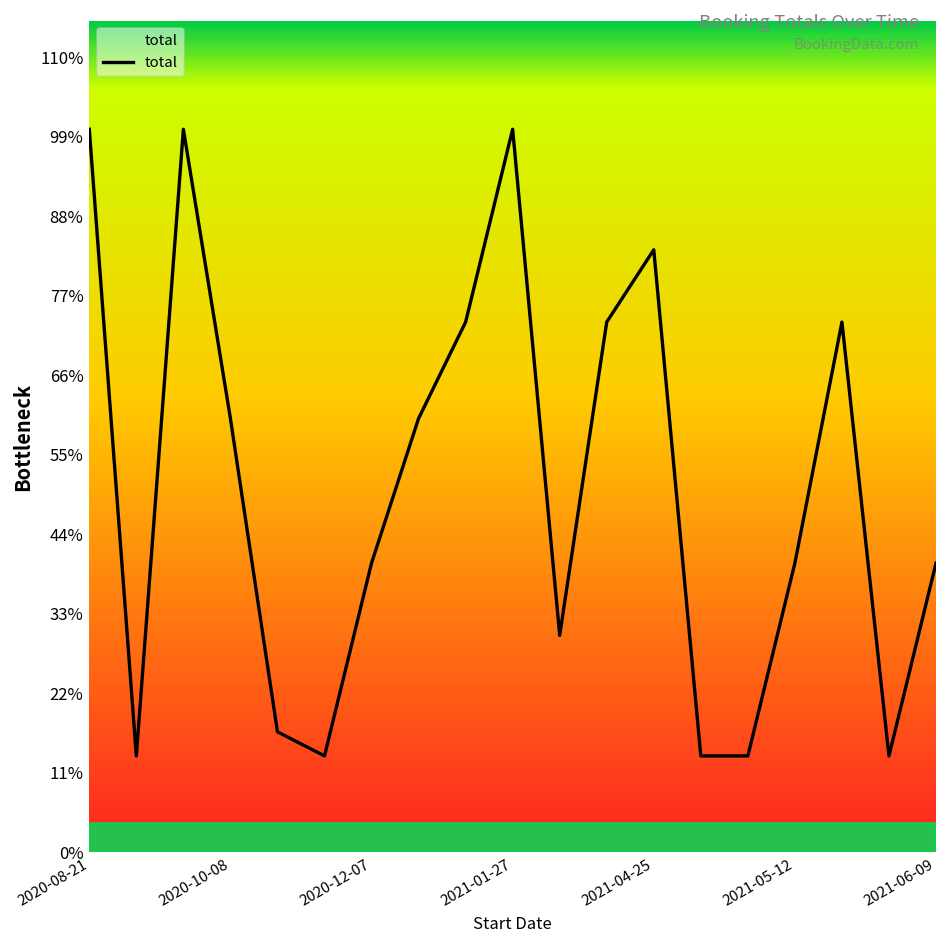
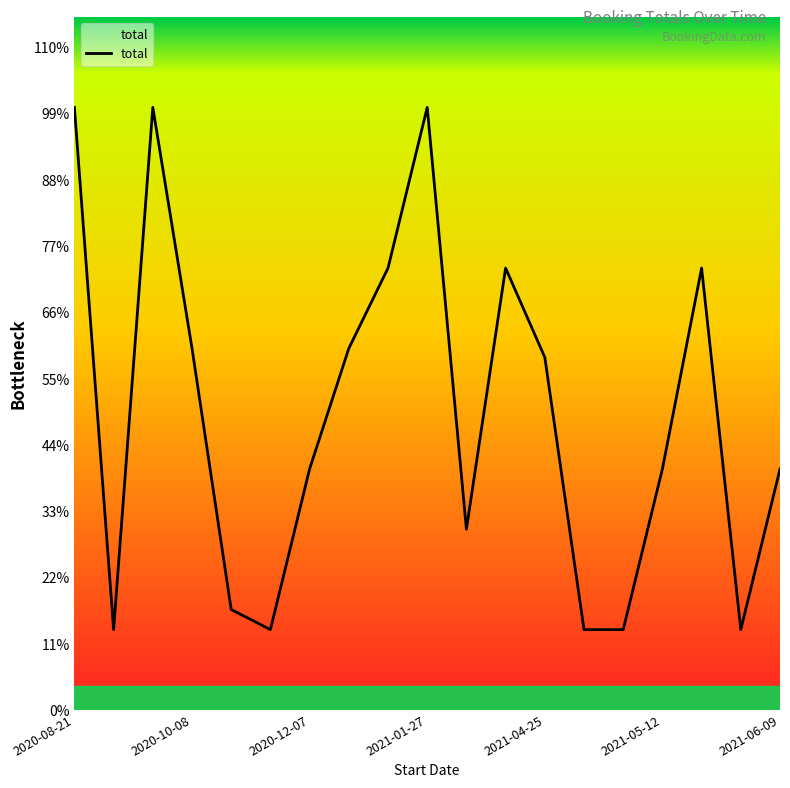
  {
    "2020-08-21": "100%",
-   "2021-04-25": "83%"
+   "2021-04-25": "59%"
  }
